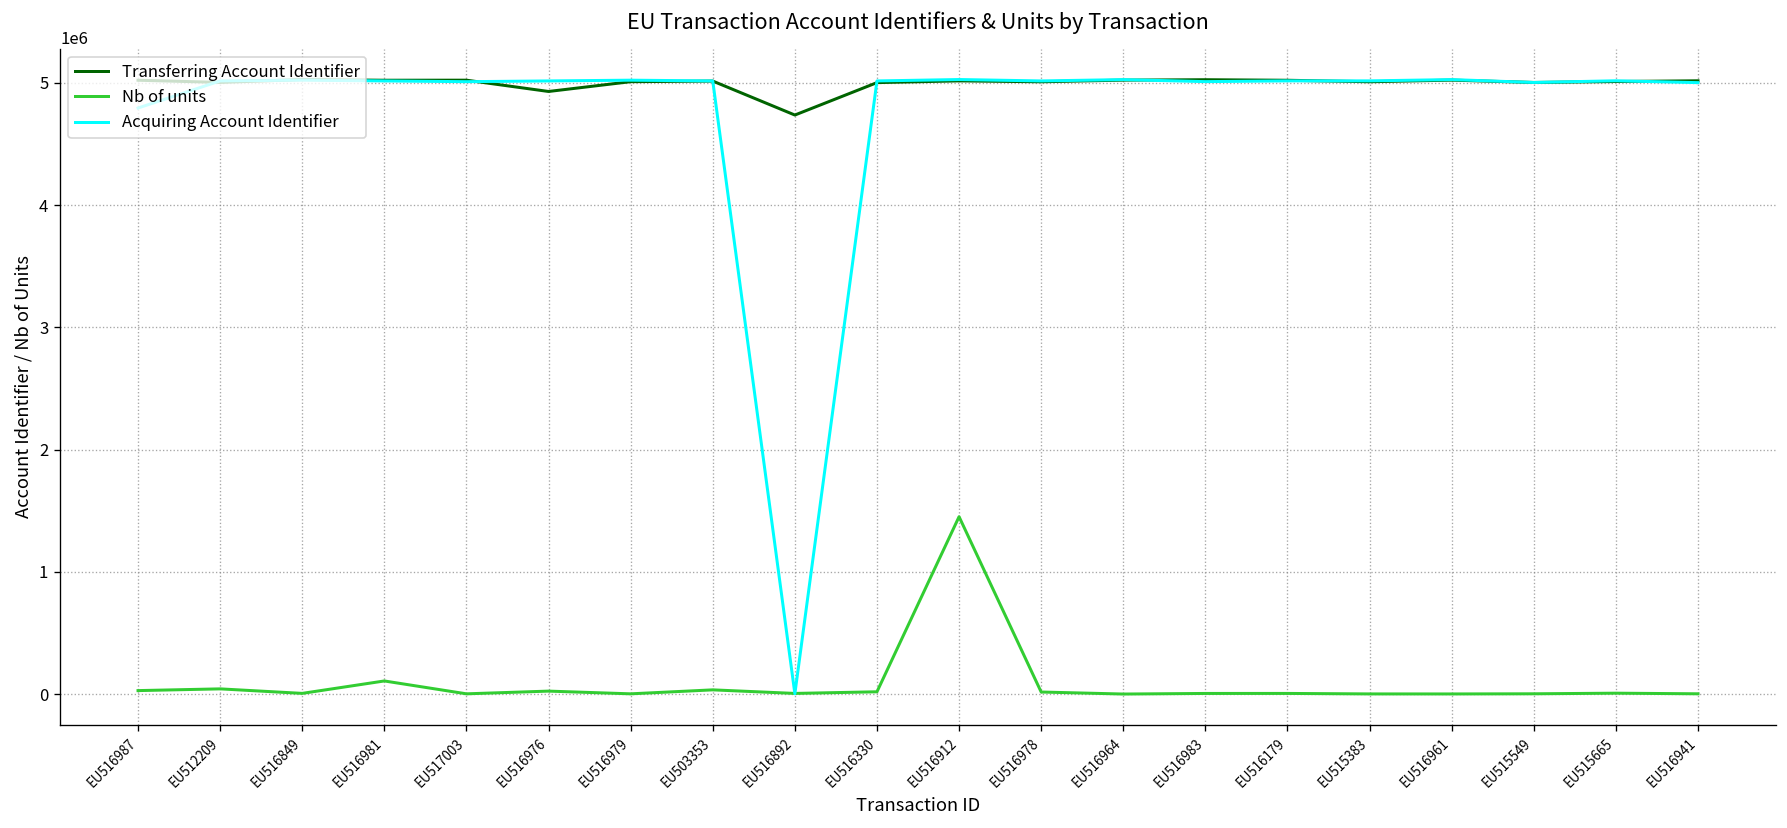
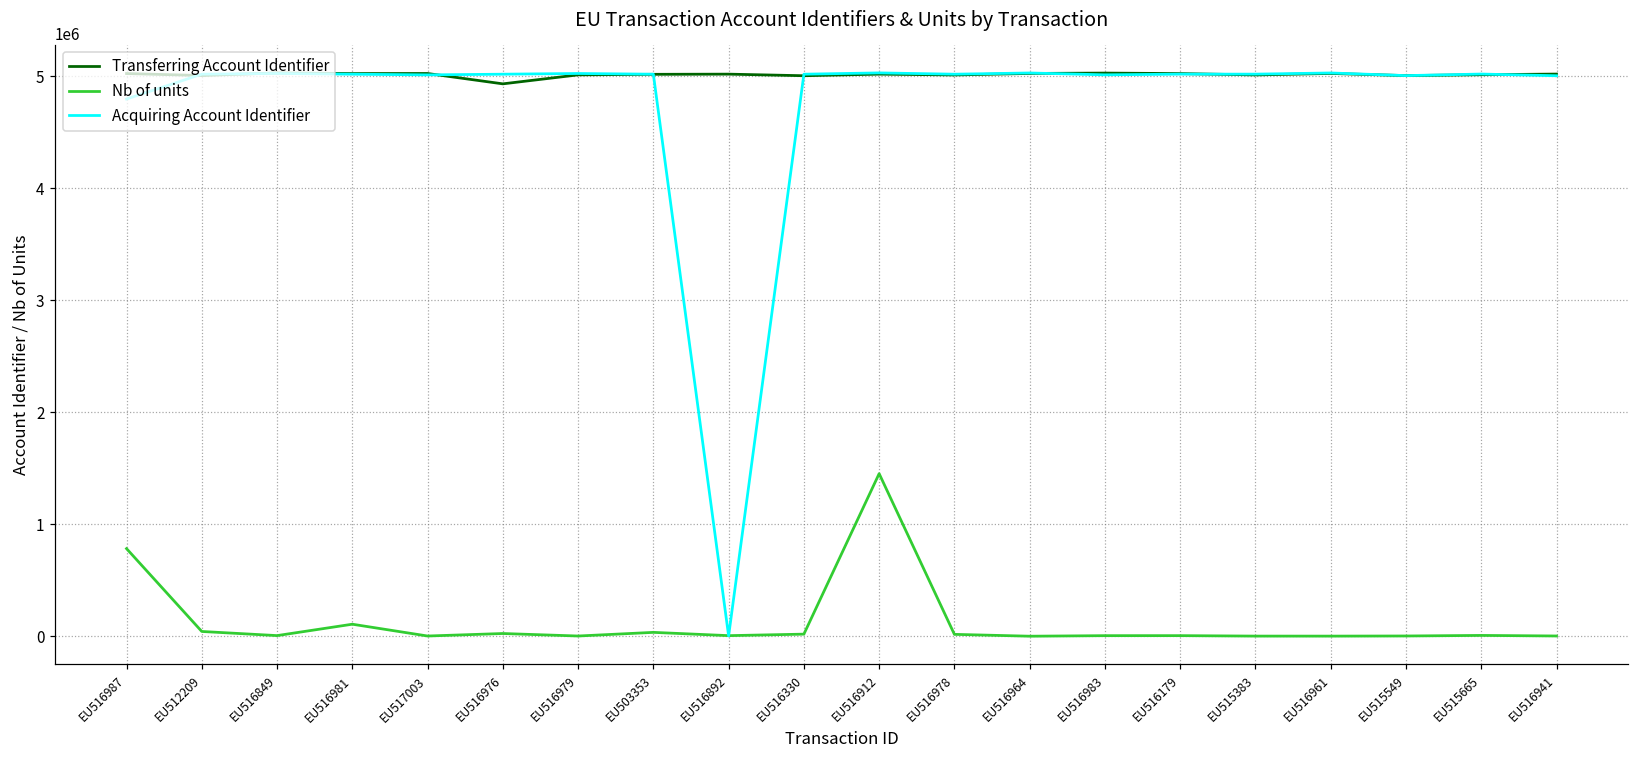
  {
    "Transferring Account Identifier": {
      "EU516976": 4930000,
-     "EU516892": 4740000
+     "EU516892": 5020000
    },
    "Nb of units": {
-     "EU516987": 30000,
+     "EU516987": 780000,
      "EU512209": 40000,
      "EU516849": 10000,
      "EU516981": 110000,
      "EU517003": 0,
      "EU516976": 20000,
      "EU516979": 0,
      "EU503353": 30000,
      "EU516330": 20000,
      "EU516912": 1450000,
      "EU516978": 20000,
      "EU516964": 0,
      "EU516983": 0,
      "EU516179": 10000,
      "EU515383": 0,
      "EU516961": 0,
      "EU515549": 0,
      "EU515665": 10000,
      "EU516941": 0
    },
    "Acquiring Account Identifier": {
      "EU516976": 5020000
    }
  }
